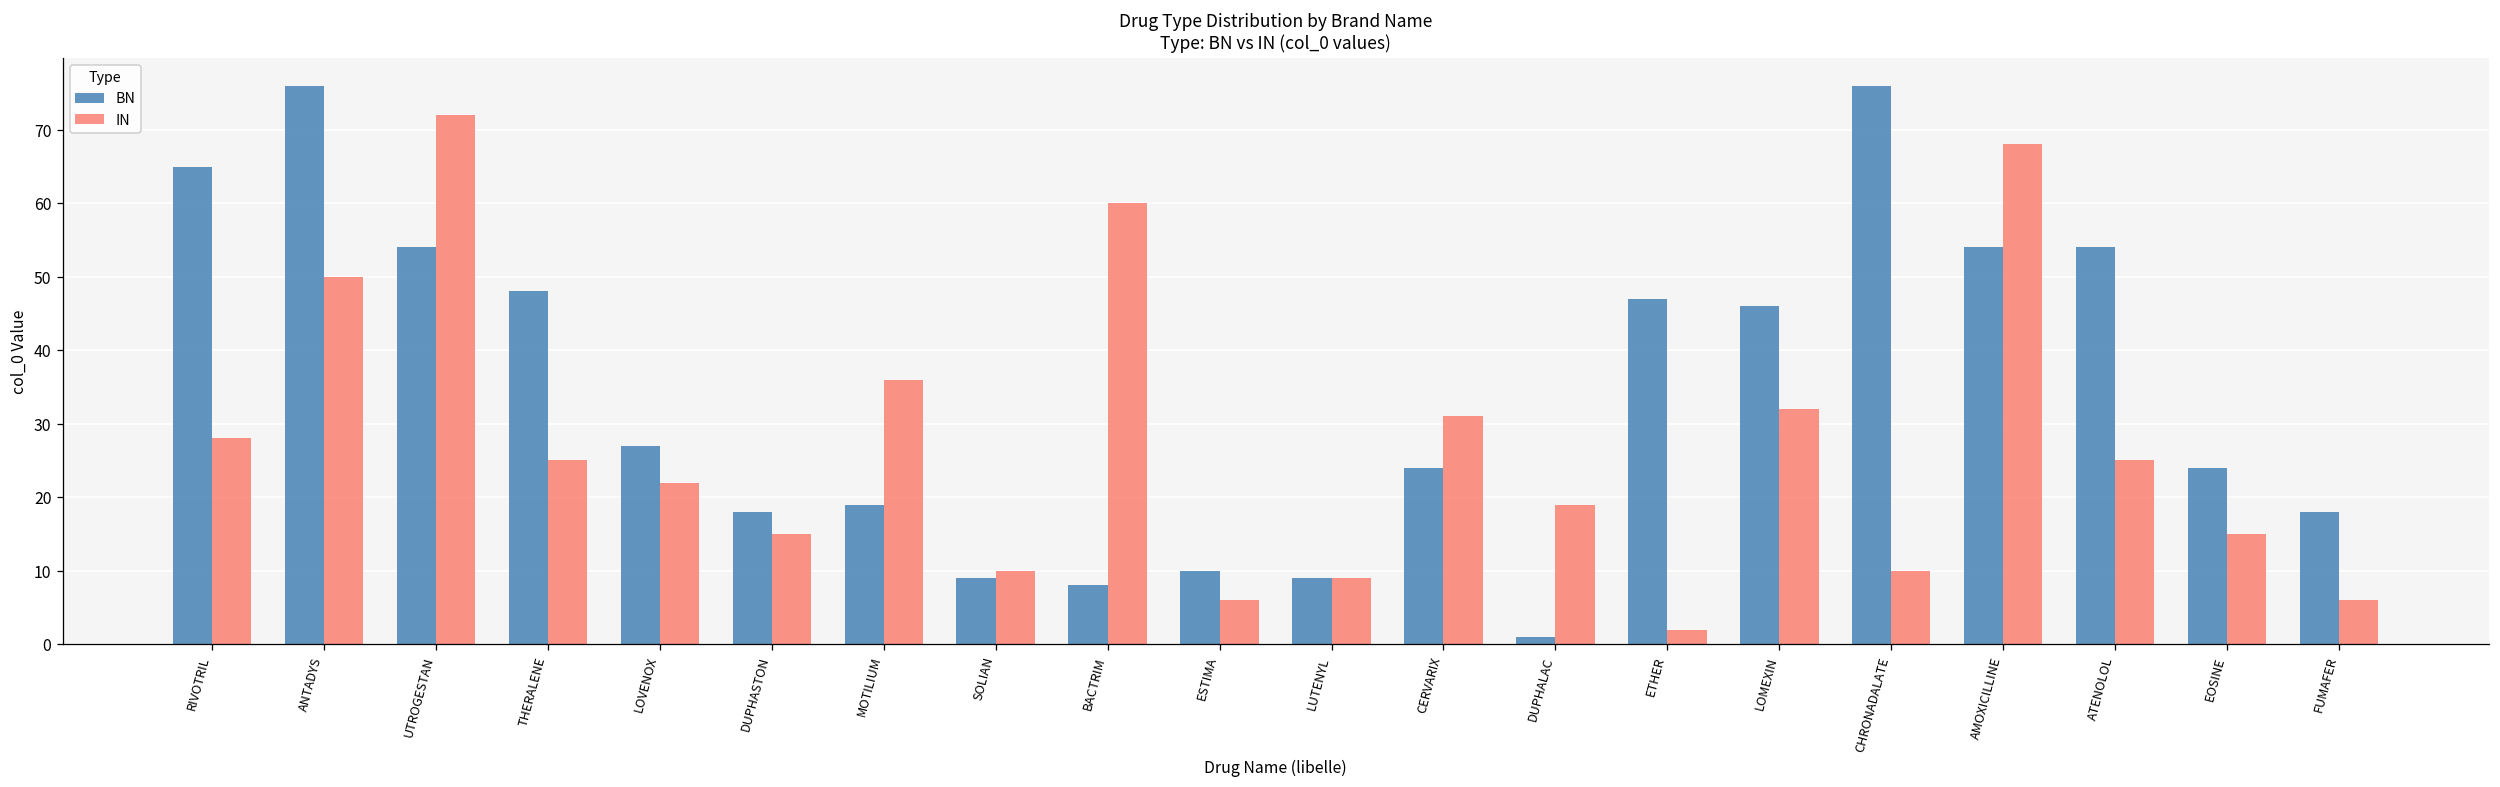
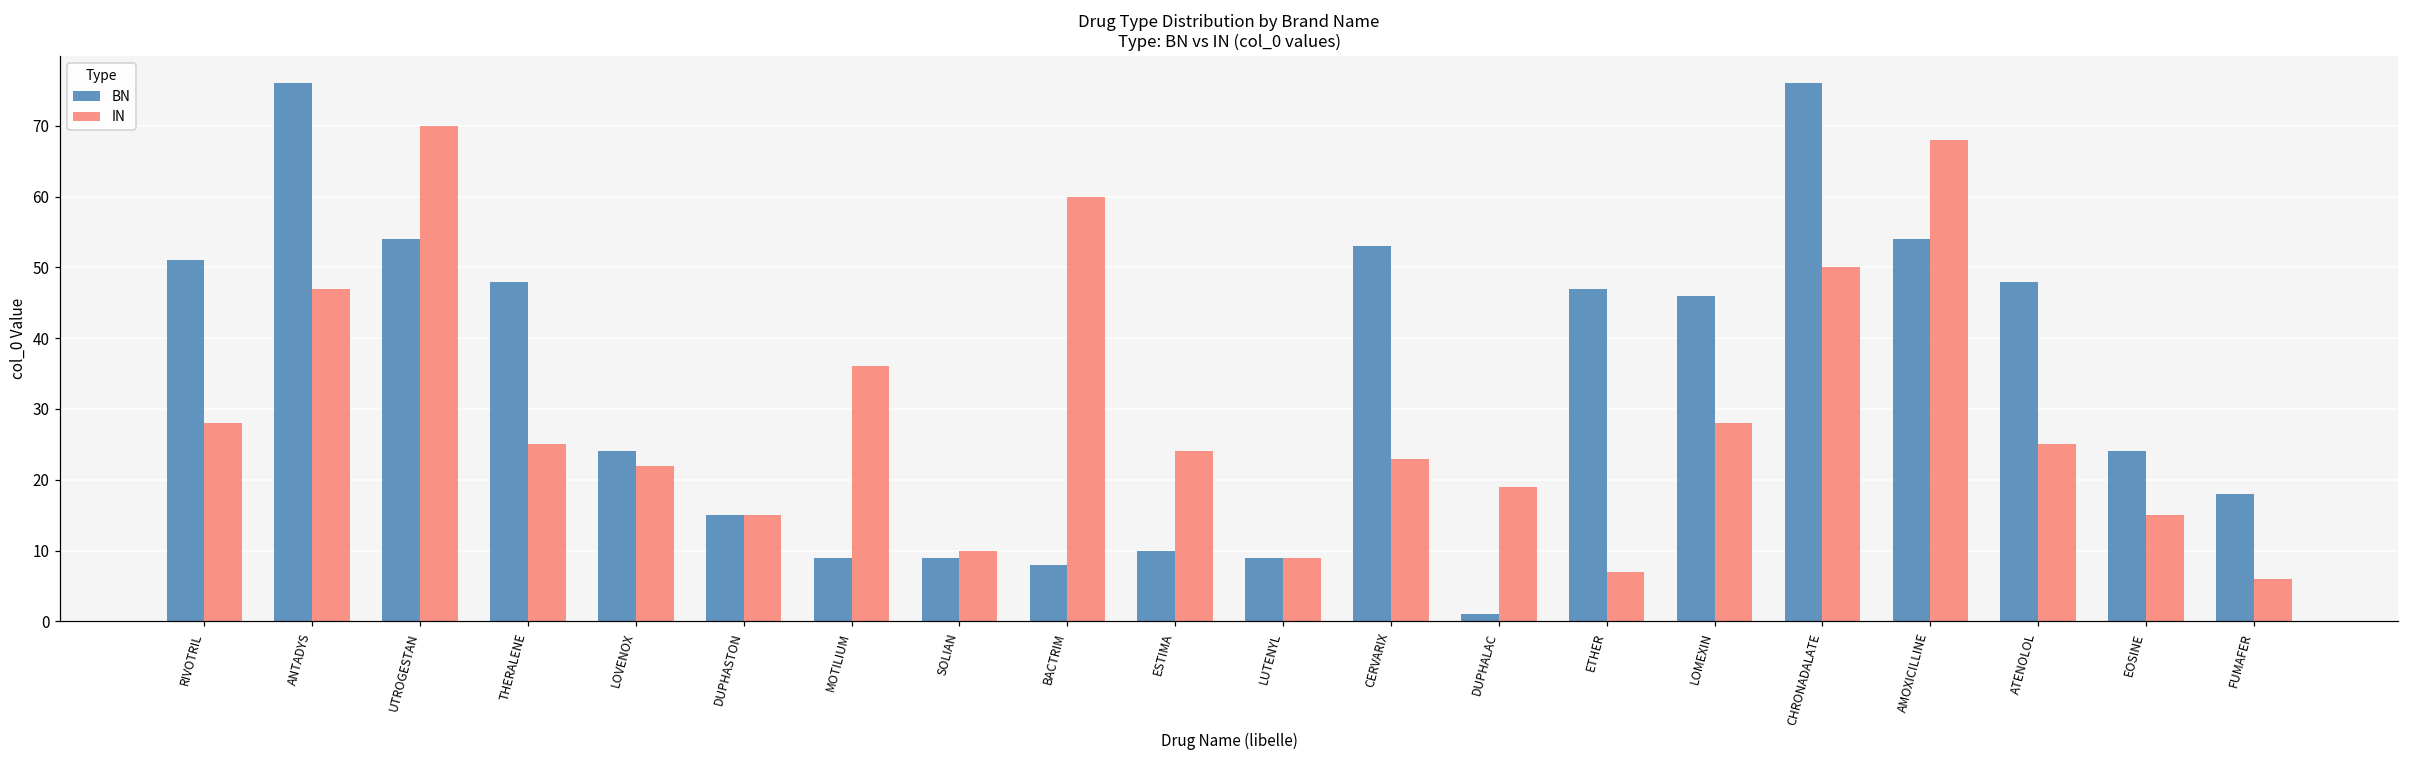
  {
    "BN": {
-     "RIVOTRIL": 65,
+     "RIVOTRIL": 51,
      "ANTADYS": 76,
      "UTROGESTAN": 54,
      "THERALENE": 48,
-     "LOVENOX": 27,
-     "DUPHASTON": 18,
-     "MOTILIUM": 19,
+     "LOVENOX": 24,
+     "DUPHASTON": 15,
+     "MOTILIUM": 9,
      "SOLIAN": 9,
      "BACTRIM": 8,
      "ESTIMA": 10,
      "LUTENYL": 9,
-     "CERVARIX": 24,
+     "CERVARIX": 53,
      "DUPHALAC": 1,
      "ETHER": 47,
      "LOMEXIN": 46,
      "CHRONADALATE": 76,
      "AMOXICILLINE": 54,
-     "ATENOLOL": 54,
+     "ATENOLOL": 48,
      "EOSINE": 24,
      "FUMAFER": 18
    },
    "IN": {
      "RIVOTRIL": 28,
-     "ANTADYS": 50,
-     "UTROGESTAN": 72,
+     "ANTADYS": 47,
+     "UTROGESTAN": 70,
      "THERALENE": 25,
      "LOVENOX": 22,
      "DUPHASTON": 15,
      "MOTILIUM": 36,
      "SOLIAN": 10,
      "BACTRIM": 60,
-     "ESTIMA": 6,
+     "ESTIMA": 24,
      "LUTENYL": 9,
-     "CERVARIX": 31,
+     "CERVARIX": 23,
      "DUPHALAC": 19,
-     "ETHER": 2,
-     "LOMEXIN": 32,
-     "CHRONADALATE": 10,
+     "ETHER": 7,
+     "LOMEXIN": 28,
+     "CHRONADALATE": 50,
      "AMOXICILLINE": 68,
      "ATENOLOL": 25,
      "EOSINE": 15,
      "FUMAFER": 6
    }
  }
